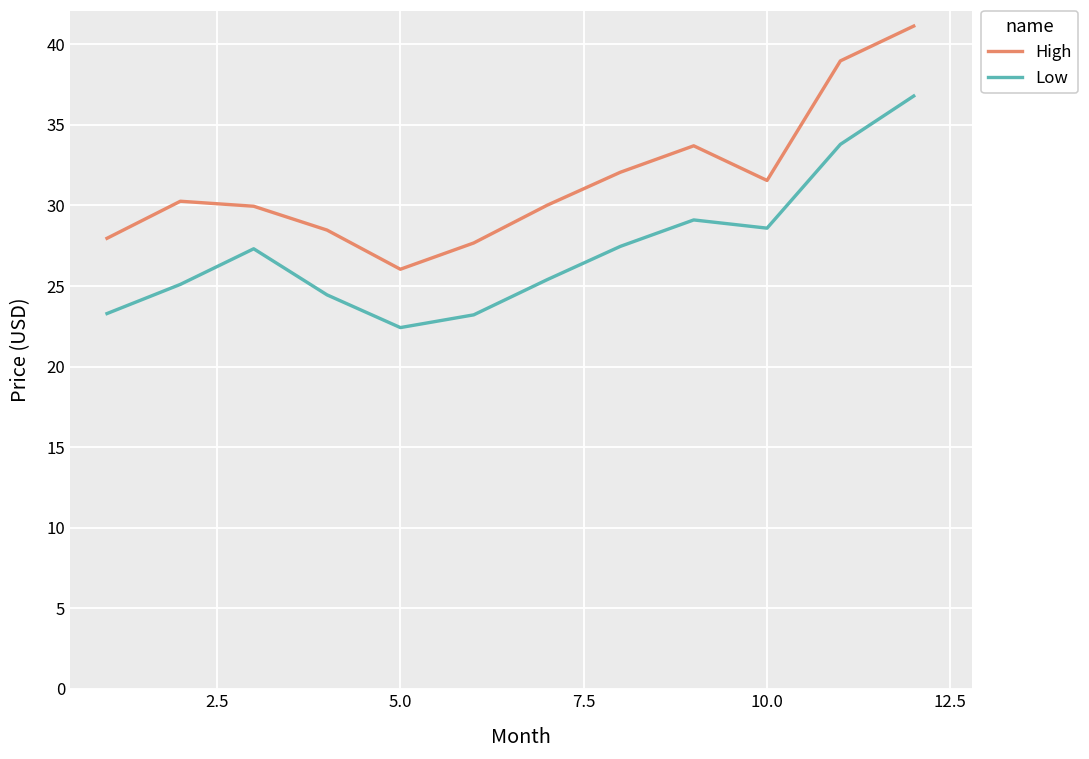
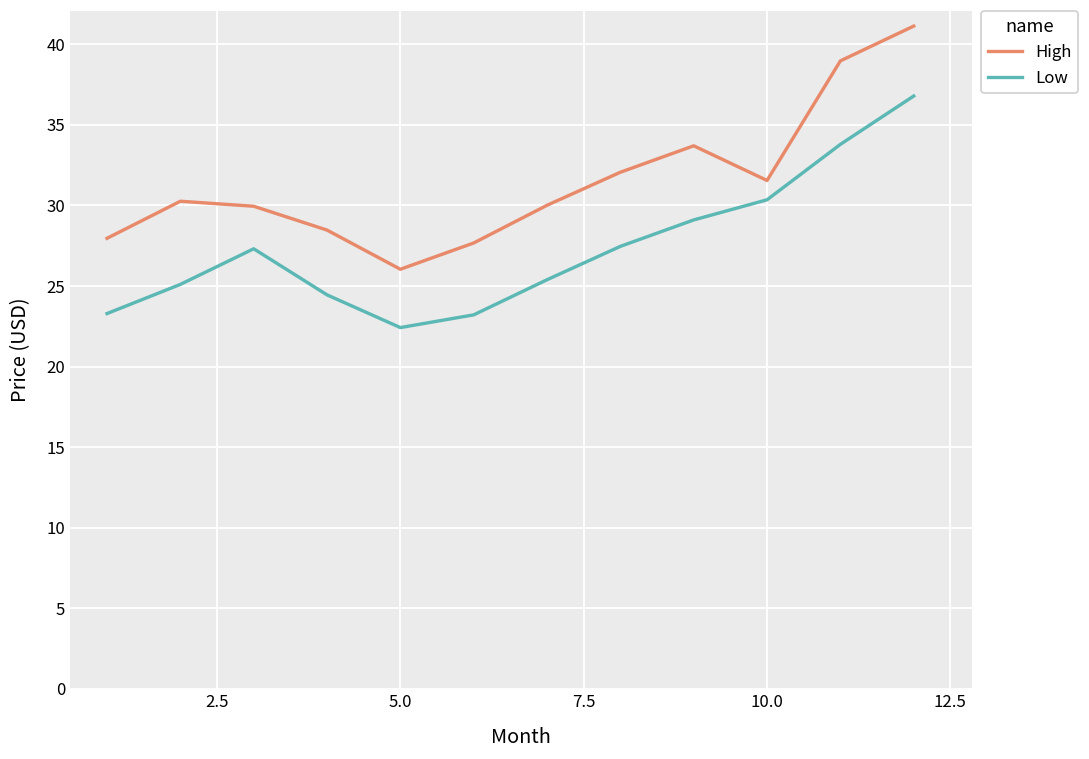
  {
    "High": {
      "5.0": 26.0,
      "10.0": 31.5
    },
    "Low": {
      "5.0": 22.4,
-     "10.0": 28.6
+     "10.0": 30.4
    }
  }
